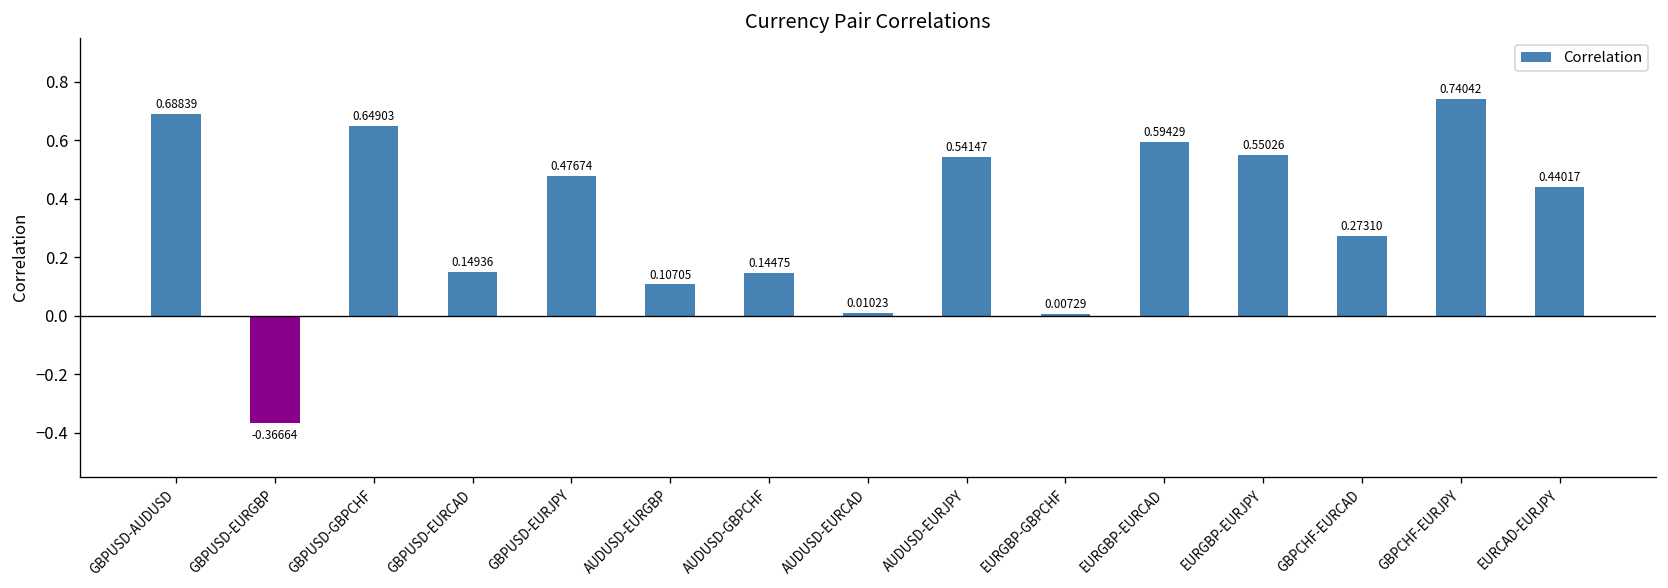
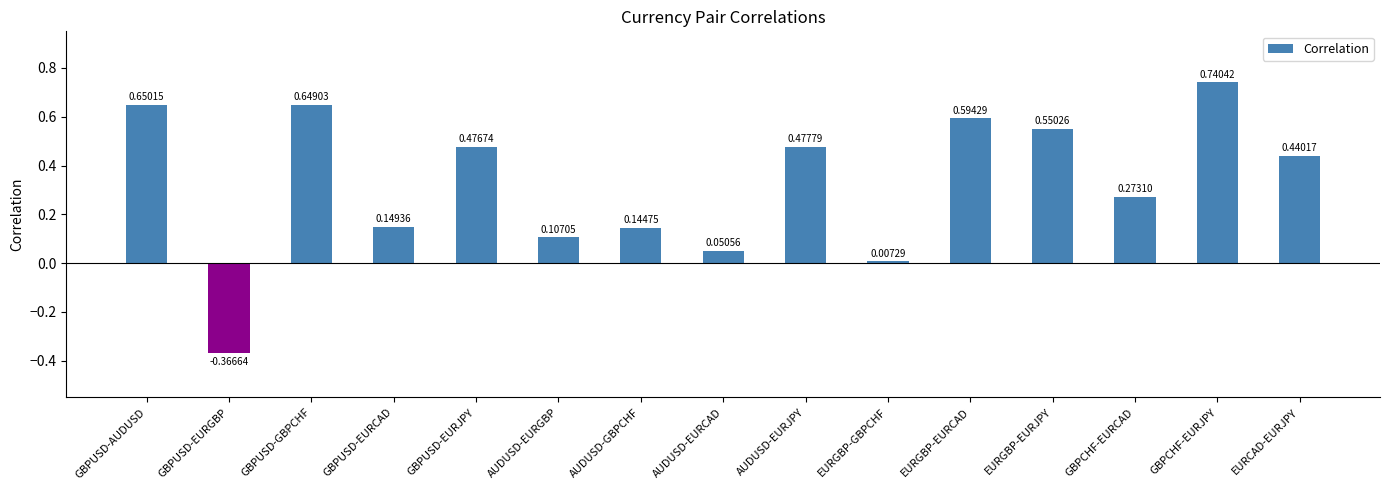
  {
-   "GBPUSD-AUDUSD": 0.68839,
+   "GBPUSD-AUDUSD": 0.65015,
    "GBPUSD-EURGBP": -0.36664,
    "GBPUSD-GBPCHF": 0.64903,
    "GBPUSD-EURCAD": 0.14936,
    "GBPUSD-EURJPY": 0.47674,
    "AUDUSD-EURGBP": 0.10705,
    "AUDUSD-GBPCHF": 0.14475,
-   "AUDUSD-EURCAD": 0.01023,
-   "AUDUSD-EURJPY": 0.54147,
+   "AUDUSD-EURCAD": 0.05056,
+   "AUDUSD-EURJPY": 0.47779,
    "EURGBP-GBPCHF": 0.00729,
    "EURGBP-EURCAD": 0.59429,
    "EURGBP-EURJPY": 0.55026,
    "GBPCHF-EURCAD": 0.27310,
    "GBPCHF-EURJPY": 0.74042,
    "EURCAD-EURJPY": 0.44017
  }
